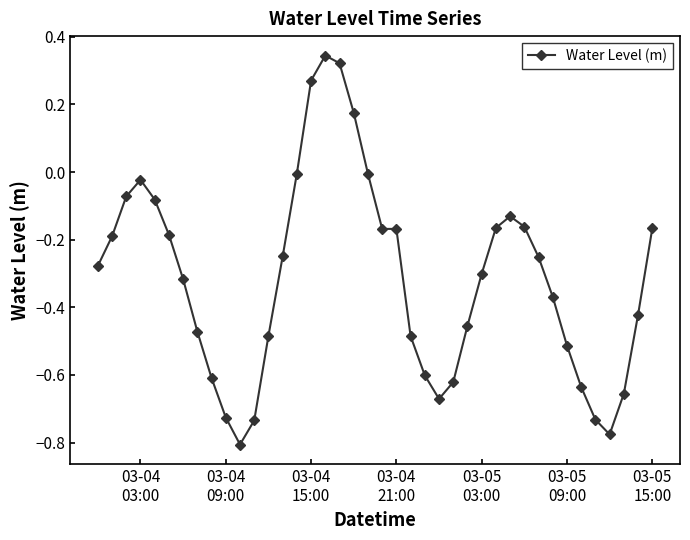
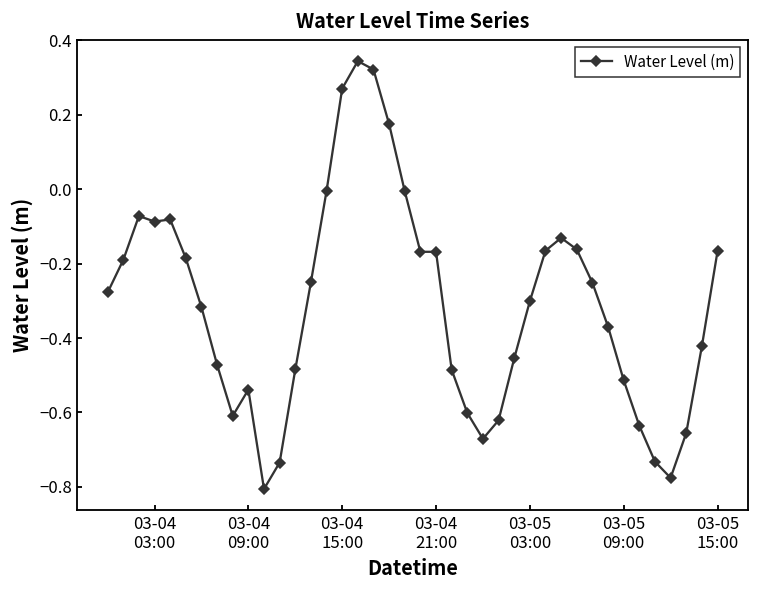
  {
-   "03-04 03:00": -0.02,
-   "03-04 09:00": -0.73,
+   "03-04 03:00": -0.09,
+   "03-04 09:00": -0.54,
    "03-04 15:00": 0.27,
    "03-04 21:00": -0.17,
    "03-05 03:00": -0.30,
    "03-05 09:00": -0.51,
    "03-05 15:00": -0.17
  }
